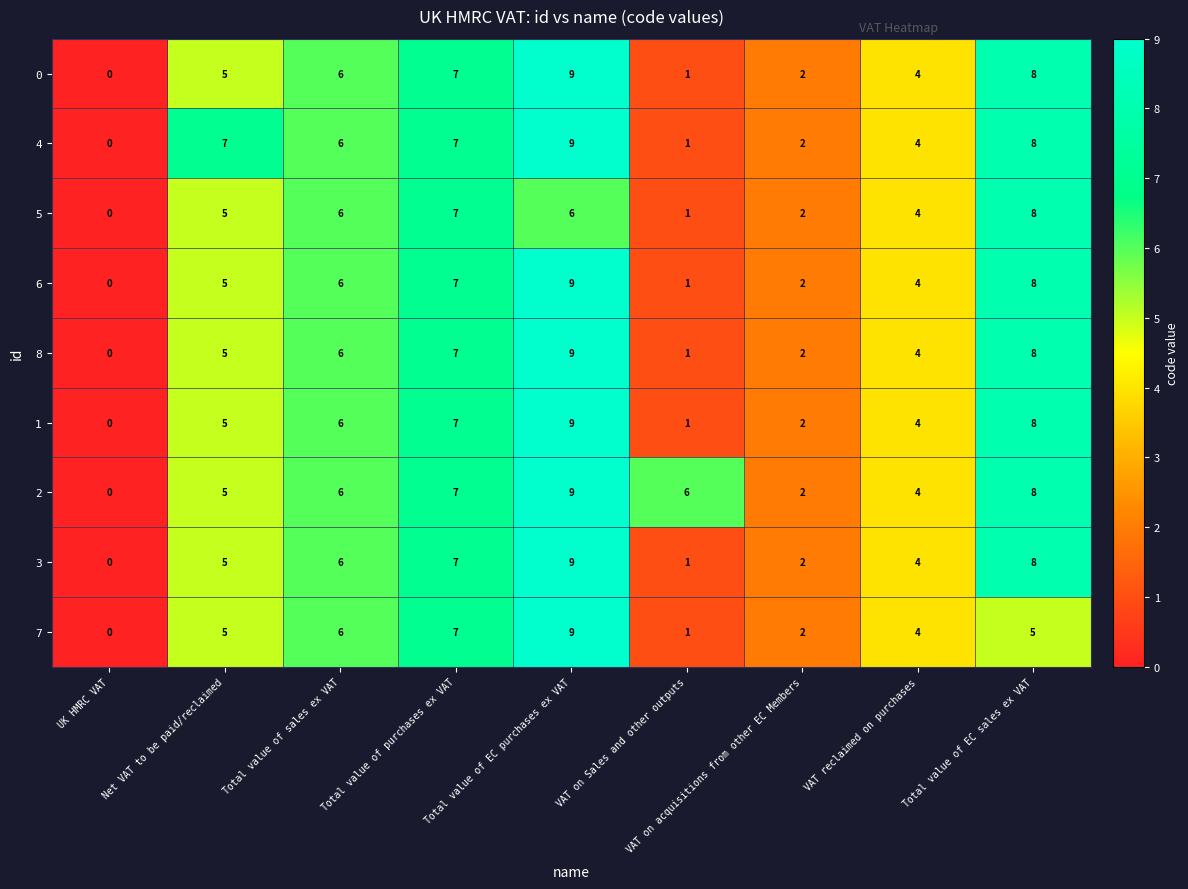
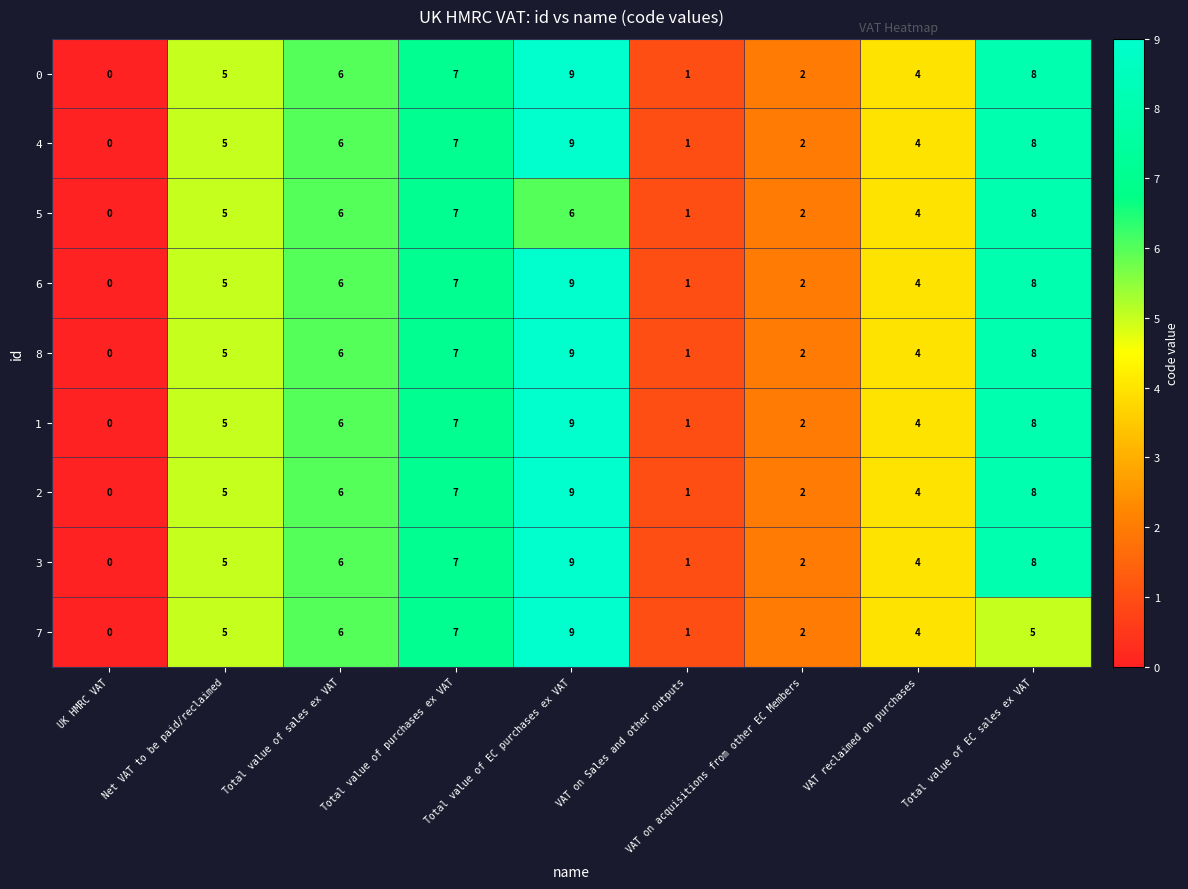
  {
    "0": {
      "UK HMRC VAT": 0,
      "Net VAT to be paid/reclaimed": 5,
      "Total value of sales ex VAT": 6,
      "Total value of purchases ex VAT": 7,
      "Total value of EC purchases ex VAT": 9,
      "VAT on Sales and other outputs": 1,
      "VAT on acquisitions from other EC Members": 2,
      "VAT reclaimed on purchases": 4,
      "Total value of EC sales ex VAT": 8
    },
    "4": {
      "UK HMRC VAT": 0,
-     "Net VAT to be paid/reclaimed": 7,
+     "Net VAT to be paid/reclaimed": 5,
      "Total value of sales ex VAT": 6,
      "Total value of purchases ex VAT": 7,
      "Total value of EC purchases ex VAT": 9,
      "VAT on Sales and other outputs": 1,
      "VAT on acquisitions from other EC Members": 2,
      "VAT reclaimed on purchases": 4,
      "Total value of EC sales ex VAT": 8
    },
    "5": {
      "UK HMRC VAT": 0,
      "Net VAT to be paid/reclaimed": 5,
      "Total value of sales ex VAT": 6,
      "Total value of purchases ex VAT": 7,
      "Total value of EC purchases ex VAT": 6,
      "VAT on Sales and other outputs": 1,
      "VAT on acquisitions from other EC Members": 2,
      "VAT reclaimed on purchases": 4,
      "Total value of EC sales ex VAT": 8
    },
    "6": {
      "UK HMRC VAT": 0,
      "Net VAT to be paid/reclaimed": 5,
      "Total value of sales ex VAT": 6,
      "Total value of purchases ex VAT": 7,
      "Total value of EC purchases ex VAT": 9,
      "VAT on Sales and other outputs": 1,
      "VAT on acquisitions from other EC Members": 2,
      "VAT reclaimed on purchases": 4,
      "Total value of EC sales ex VAT": 8
    },
    "8": {
      "UK HMRC VAT": 0,
      "Net VAT to be paid/reclaimed": 5,
      "Total value of sales ex VAT": 6,
      "Total value of purchases ex VAT": 7,
      "Total value of EC purchases ex VAT": 9,
      "VAT on Sales and other outputs": 1,
      "VAT on acquisitions from other EC Members": 2,
      "VAT reclaimed on purchases": 4,
      "Total value of EC sales ex VAT": 8
    },
    "1": {
      "UK HMRC VAT": 0,
      "Net VAT to be paid/reclaimed": 5,
      "Total value of sales ex VAT": 6,
      "Total value of purchases ex VAT": 7,
      "Total value of EC purchases ex VAT": 9,
      "VAT on Sales and other outputs": 1,
      "VAT on acquisitions from other EC Members": 2,
      "VAT reclaimed on purchases": 4,
      "Total value of EC sales ex VAT": 8
    },
    "2": {
      "UK HMRC VAT": 0,
      "Net VAT to be paid/reclaimed": 5,
      "Total value of sales ex VAT": 6,
      "Total value of purchases ex VAT": 7,
      "Total value of EC purchases ex VAT": 9,
-     "VAT on Sales and other outputs": 6,
+     "VAT on Sales and other outputs": 1,
      "VAT on acquisitions from other EC Members": 2,
      "VAT reclaimed on purchases": 4,
      "Total value of EC sales ex VAT": 8
    },
    "3": {
      "UK HMRC VAT": 0,
      "Net VAT to be paid/reclaimed": 5,
      "Total value of sales ex VAT": 6,
      "Total value of purchases ex VAT": 7,
      "Total value of EC purchases ex VAT": 9,
      "VAT on Sales and other outputs": 1,
      "VAT on acquisitions from other EC Members": 2,
      "VAT reclaimed on purchases": 4,
      "Total value of EC sales ex VAT": 8
    },
    "7": {
      "UK HMRC VAT": 0,
      "Net VAT to be paid/reclaimed": 5,
      "Total value of sales ex VAT": 6,
      "Total value of purchases ex VAT": 7,
      "Total value of EC purchases ex VAT": 9,
      "VAT on Sales and other outputs": 1,
      "VAT on acquisitions from other EC Members": 2,
      "VAT reclaimed on purchases": 4,
      "Total value of EC sales ex VAT": 5
    }
  }
